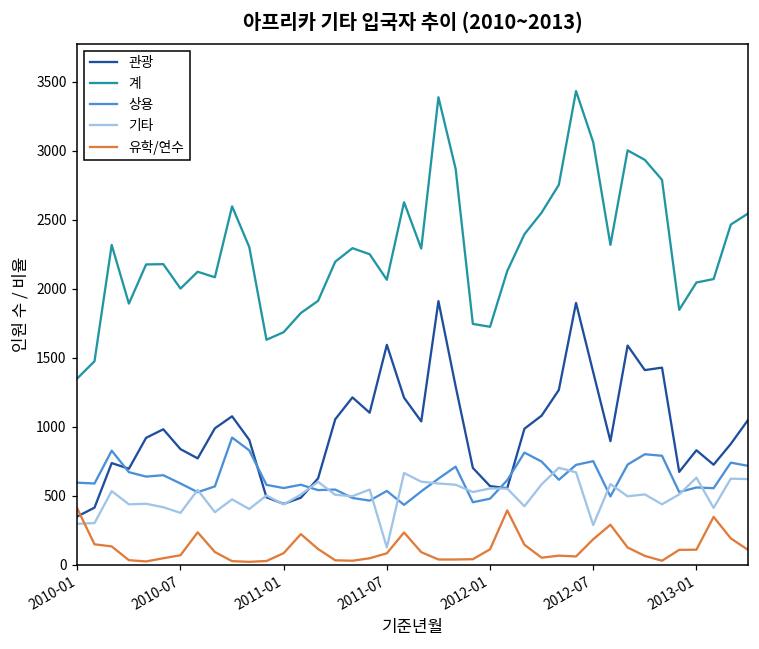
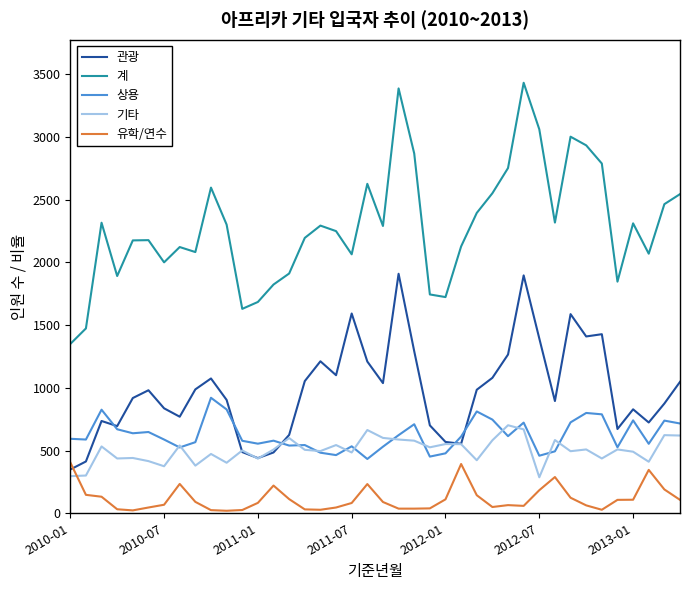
  {
    "관광": {
      "2010-01": 350,
      "2010-07": 840,
      "2011-07": 1590,
      "2012-07": 1390,
      "2013-01": 830
    },
    "계": {
      "2010-01": 1350,
      "2010-07": 2000,
      "2011-01": 1690,
      "2011-07": 2070,
      "2012-01": 1720,
      "2012-07": 3060,
-     "2013-01": 2050
+     "2013-01": 2310
    },
    "상용": {
      "2010-01": 590,
      "2010-07": 590,
      "2011-01": 560,
      "2011-07": 530,
      "2012-01": 480,
-     "2012-07": 750,
-     "2013-01": 560
+     "2012-07": 460,
+     "2013-01": 740
    },
    "기타": {
      "2010-01": 300,
      "2010-07": 380,
-     "2011-07": 120,
+     "2011-07": 490,
      "2012-07": 290,
-     "2013-01": 630
+     "2013-01": 490
    },
    "유학/연수": {
      "2010-01": 410,
      "2010-07": 70,
      "2011-01": 80,
      "2011-07": 80,
      "2012-01": 110,
      "2012-07": 180,
      "2013-01": 110
    }
  }
